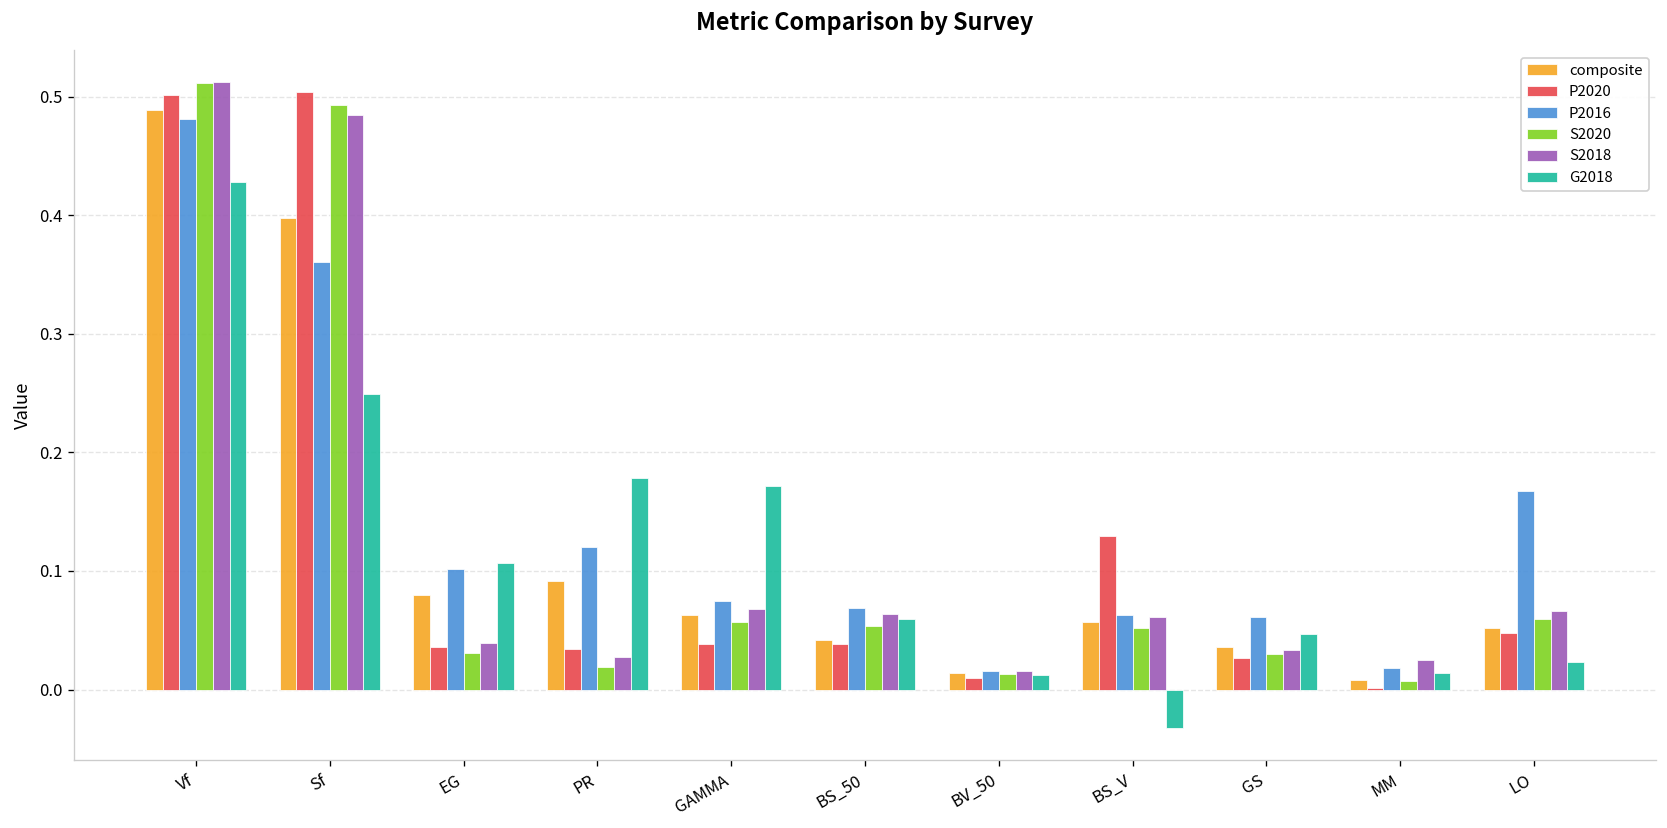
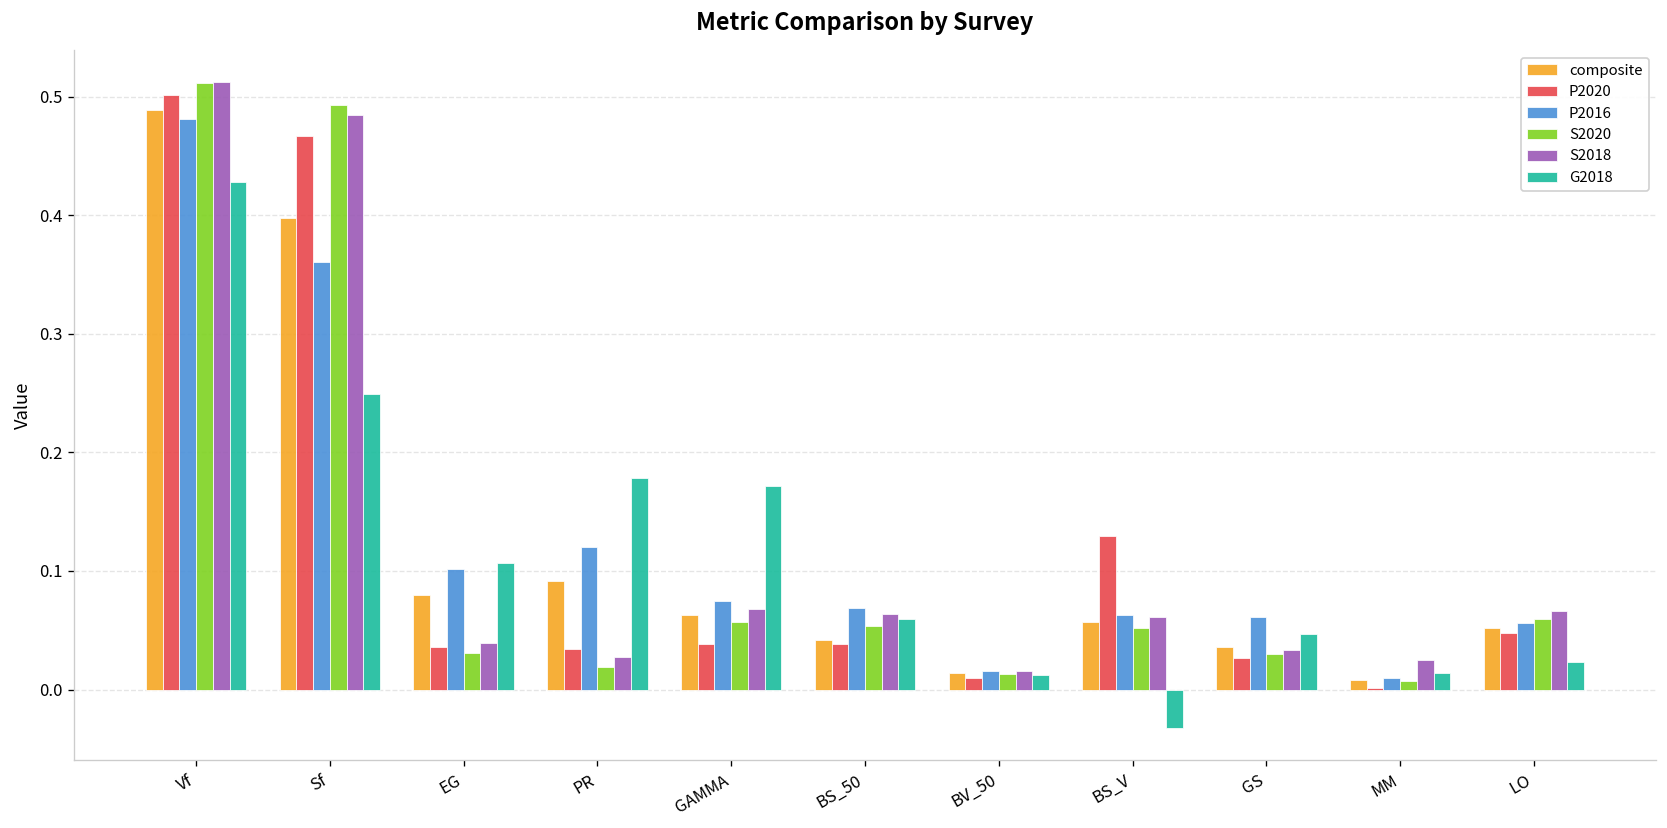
  {
    "composite": {
      "Vf": 0.49,
      "Sf": 0.40,
      "EG": 0.08,
      "PR": 0.09,
      "GAMMA": 0.06,
      "BS_50": 0.04,
      "BV_50": 0.01,
      "BS_V": 0.06,
      "GS": 0.04,
      "MM": 0.01,
      "LO": 0.05
    },
    "P2020": {
      "Vf": 0.50,
-     "Sf": 0.50,
+     "Sf": 0.47,
      "EG": 0.04,
      "PR": 0.03,
      "GAMMA": 0.04,
      "BS_50": 0.04,
      "BV_50": 0.01,
      "BS_V": 0.13,
      "GS": 0.03,
      "LO": 0.05
    },
    "P2016": {
      "Vf": 0.48,
      "Sf": 0.36,
      "EG": 0.10,
      "PR": 0.12,
      "GAMMA": 0.07,
      "BS_50": 0.07,
      "BV_50": 0.02,
      "BS_V": 0.06,
      "GS": 0.06,
-     "MM": 0.02,
-     "LO": 0.17
+     "MM": 0.01,
+     "LO": 0.06
    },
    "S2020": {
      "Vf": 0.51,
      "Sf": 0.49,
      "EG": 0.03,
      "PR": 0.02,
      "GAMMA": 0.06,
      "BS_50": 0.05,
      "BV_50": 0.01,
      "BS_V": 0.05,
      "GS": 0.03,
      "MM": 0.01,
      "LO": 0.06
    },
    "S2018": {
      "Vf": 0.51,
      "Sf": 0.48,
      "EG": 0.04,
      "PR": 0.03,
      "GAMMA": 0.07,
      "BS_50": 0.06,
      "BV_50": 0.02,
      "BS_V": 0.06,
      "GS": 0.03,
      "MM": 0.02,
      "LO": 0.07
    },
    "G2018": {
      "Vf": 0.43,
      "Sf": 0.25,
      "EG": 0.11,
      "PR": 0.18,
      "GAMMA": 0.17,
      "BS_50": 0.06,
      "BV_50": 0.01,
      "BS_V": -0.03,
      "GS": 0.05,
      "MM": 0.01,
      "LO": 0.02
    }
  }
